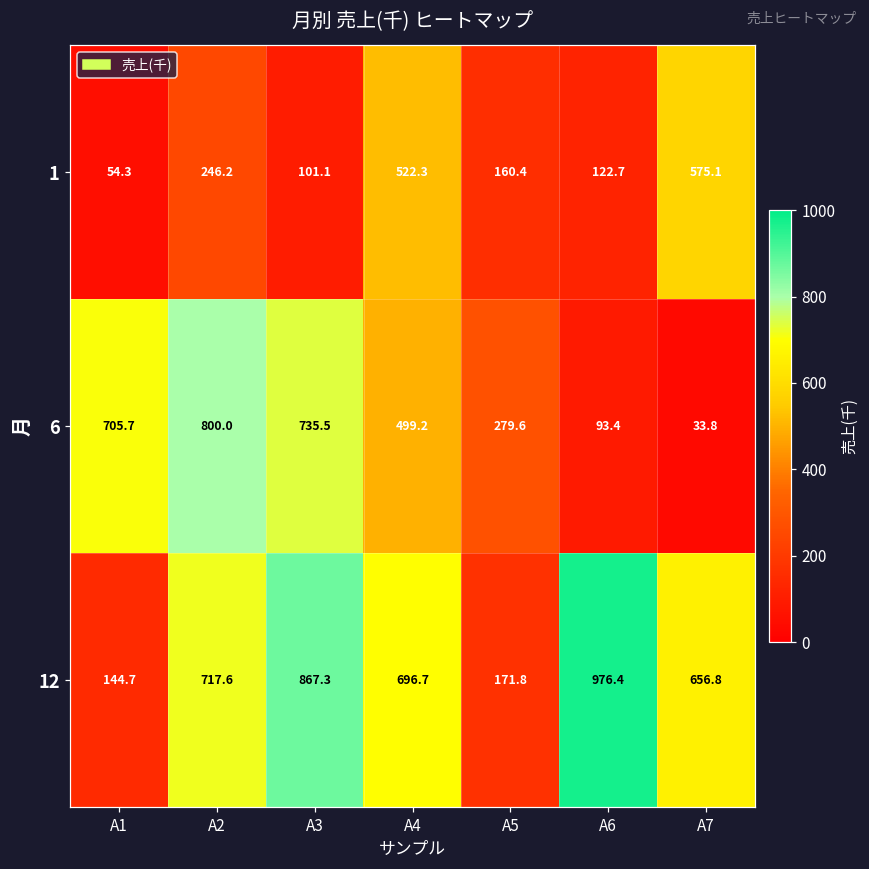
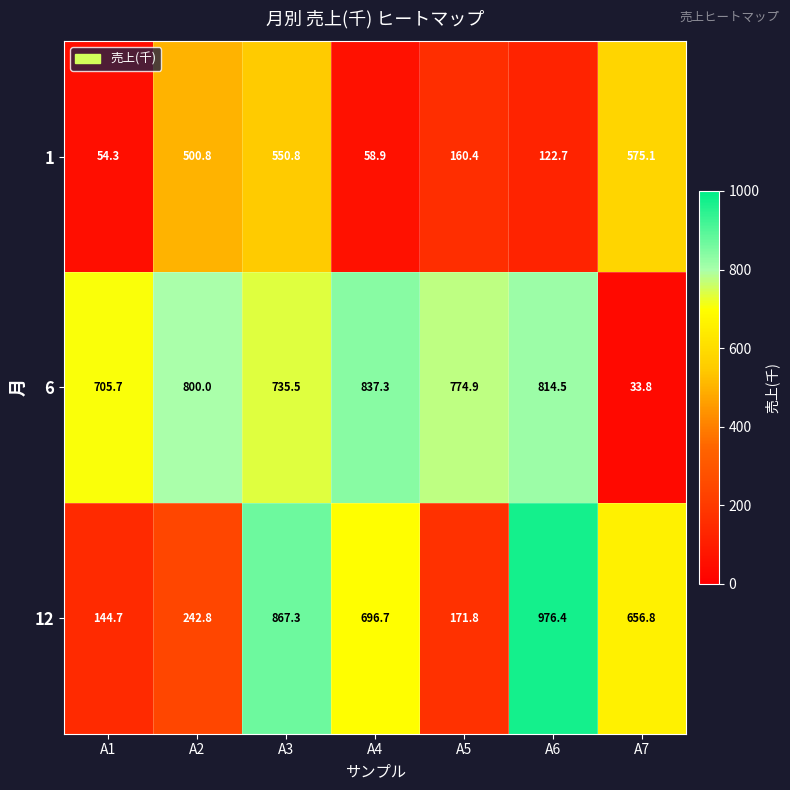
  {
    "1": {
      "A1": 54.3,
-     "A2": 246.2,
-     "A3": 101.1,
-     "A4": 522.3,
+     "A2": 500.8,
+     "A3": 550.8,
+     "A4": 58.9,
      "A5": 160.4,
      "A6": 122.7,
      "A7": 575.1
    },
    "6": {
      "A1": 705.7,
      "A2": 800.0,
      "A3": 735.5,
-     "A4": 499.2,
-     "A5": 279.6,
-     "A6": 93.4,
+     "A4": 837.3,
+     "A5": 774.9,
+     "A6": 814.5,
      "A7": 33.8
    },
    "12": {
      "A1": 144.7,
-     "A2": 717.6,
+     "A2": 242.8,
      "A3": 867.3,
      "A4": 696.7,
      "A5": 171.8,
      "A6": 976.4,
      "A7": 656.8
    }
  }
